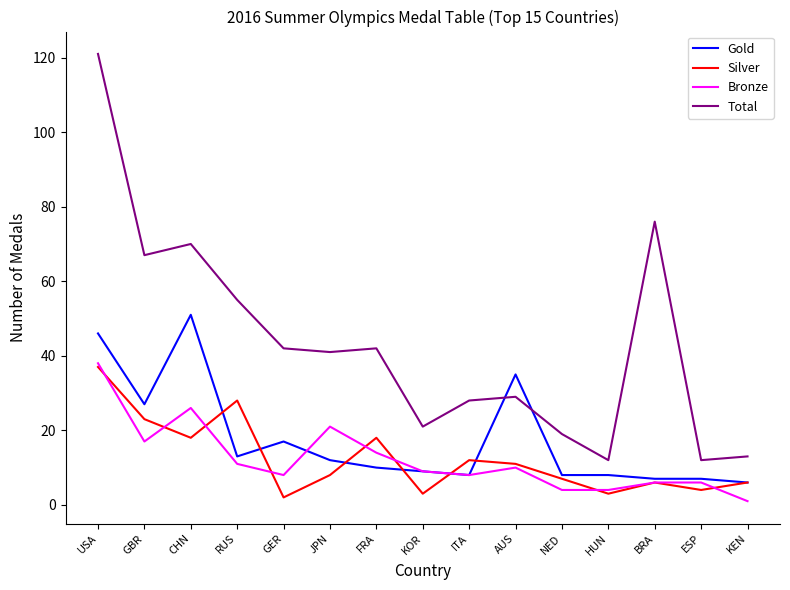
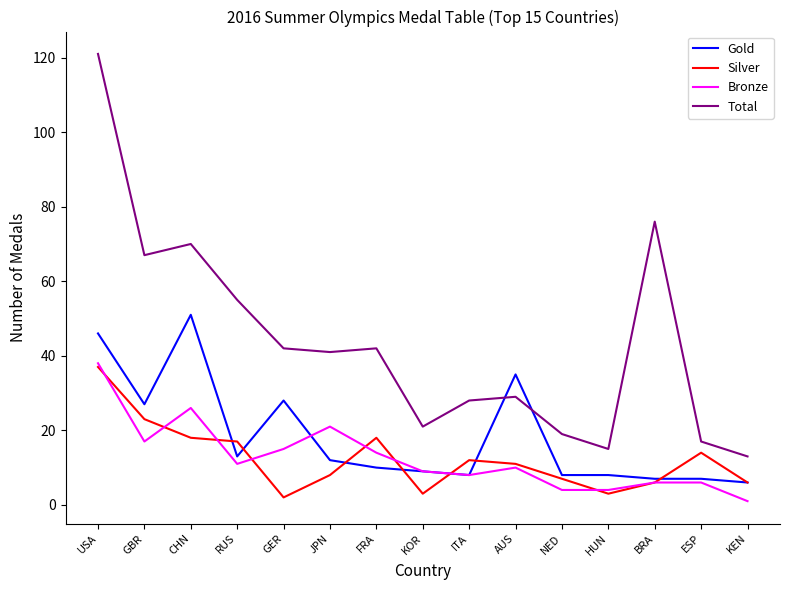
  {
    "Gold": {
      "USA": 46,
      "GBR": 27,
      "CHN": 51,
      "RUS": 13,
-     "GER": 17,
+     "GER": 28,
      "JPN": 12,
      "FRA": 10,
      "AUS": 35,
      "NED": 8,
      "HUN": 8,
      "BRA": 7,
      "ESP": 7
    },
    "Silver": {
      "USA": 37,
      "GBR": 23,
      "CHN": 18,
-     "RUS": 28,
+     "RUS": 17,
      "GER": 2,
      "JPN": 8,
      "FRA": 18,
      "KOR": 3,
      "ITA": 12,
      "AUS": 11,
      "NED": 7,
      "HUN": 3,
-     "ESP": 4
+     "ESP": 14
    },
    "Bronze": {
      "USA": 38,
      "GBR": 17,
      "CHN": 26,
      "RUS": 11,
-     "GER": 8,
+     "GER": 15,
      "JPN": 21,
      "FRA": 14,
      "AUS": 10,
      "NED": 4,
      "HUN": 4,
      "ESP": 6,
      "KEN": 1
    },
    "Total": {
      "USA": 121,
      "GBR": 67,
      "CHN": 70,
      "RUS": 55,
      "GER": 42,
      "JPN": 41,
      "FRA": 42,
      "KOR": 21,
      "ITA": 28,
      "AUS": 29,
      "NED": 19,
-     "HUN": 12,
+     "HUN": 15,
      "BRA": 76,
-     "ESP": 12,
+     "ESP": 17,
      "KEN": 13
    }
  }
